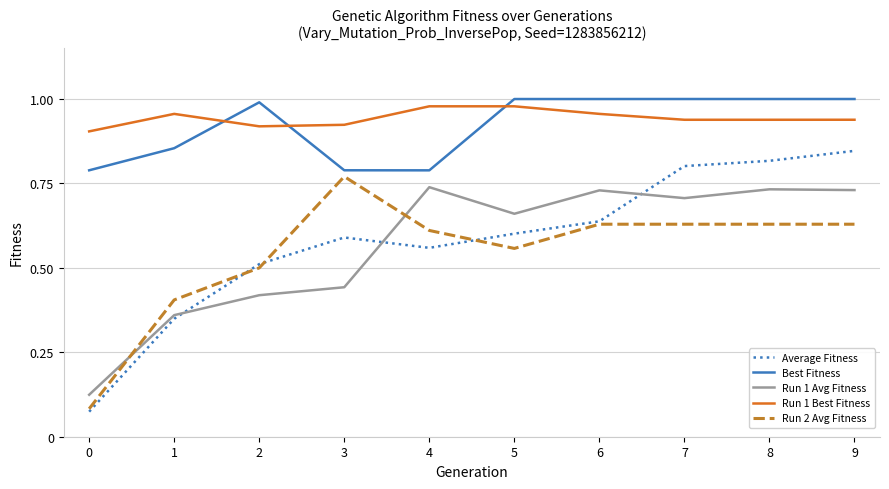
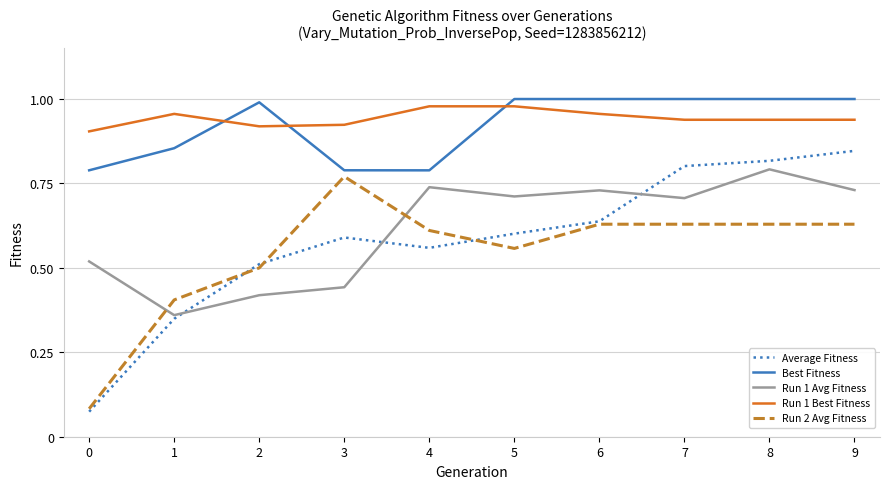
  {
    "Run 1 Avg Fitness": {
-     "0": 0.12,
+     "0": 0.52,
      "1": 0.36,
      "2": 0.42,
      "3": 0.44,
      "4": 0.74,
-     "5": 0.66,
+     "5": 0.71,
      "6": 0.73,
      "7": 0.71,
-     "8": 0.73,
+     "8": 0.79,
      "9": 0.73
    }
  }
